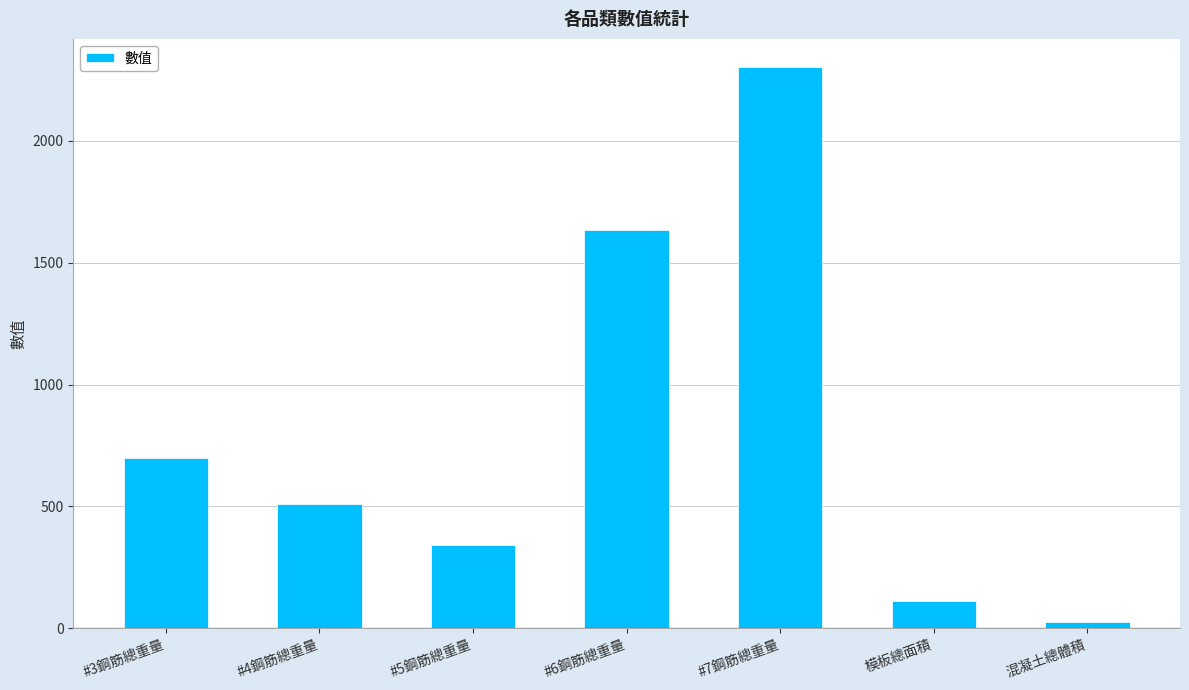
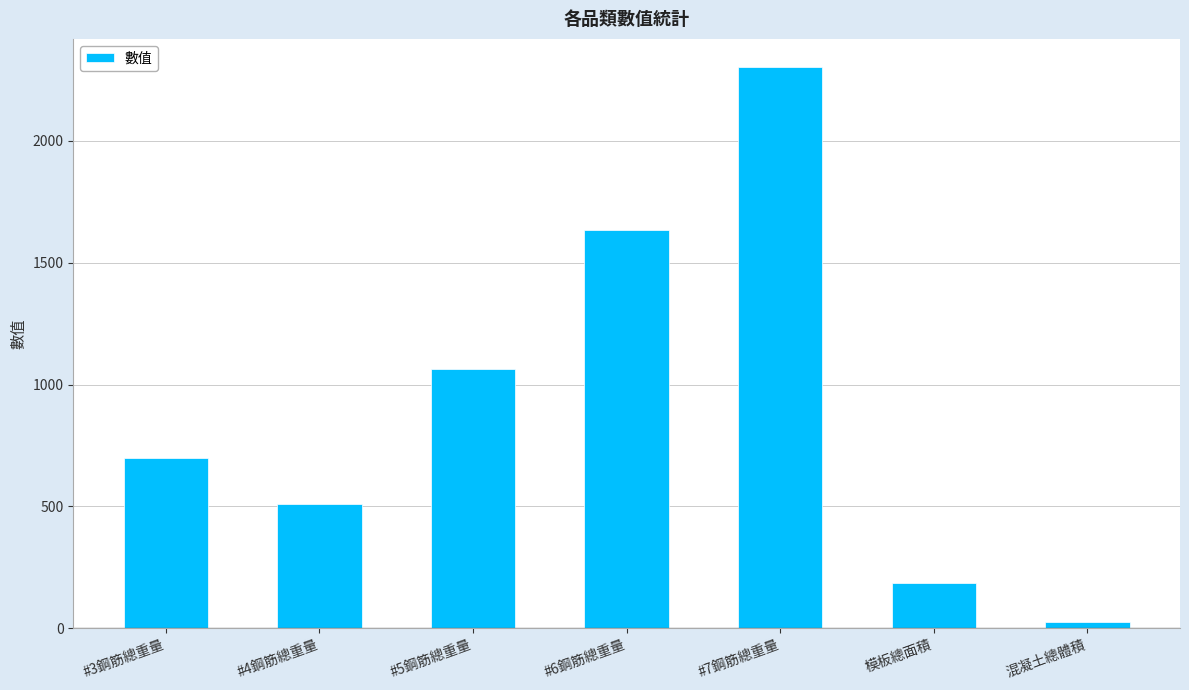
  {
    "#3鋼筋總重量": 700,
    "#4鋼筋總重量": 510,
-   "#5鋼筋總重量": 340,
+   "#5鋼筋總重量": 1070,
    "#6鋼筋總重量": 1640,
    "#7鋼筋總重量": 2300,
-   "模板總面積": 110,
+   "模板總面積": 190,
    "混凝土總體積": 30
  }
